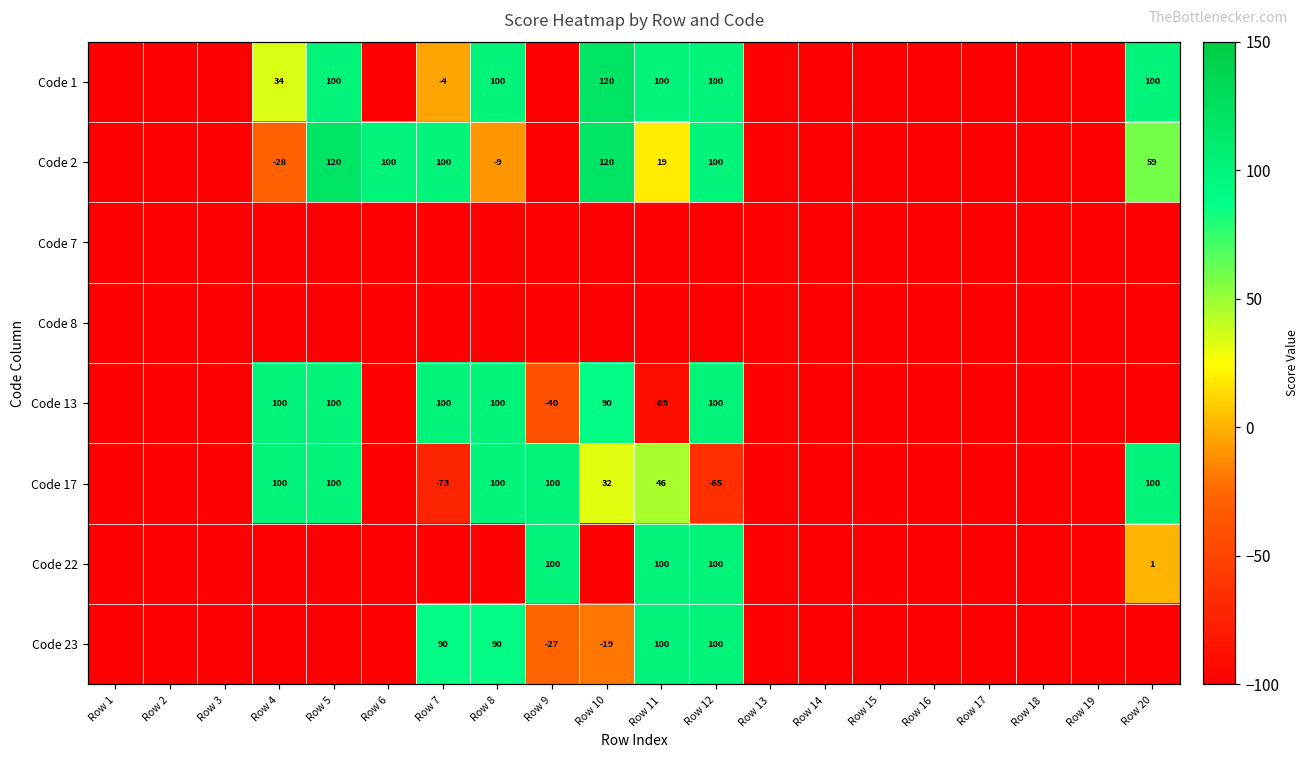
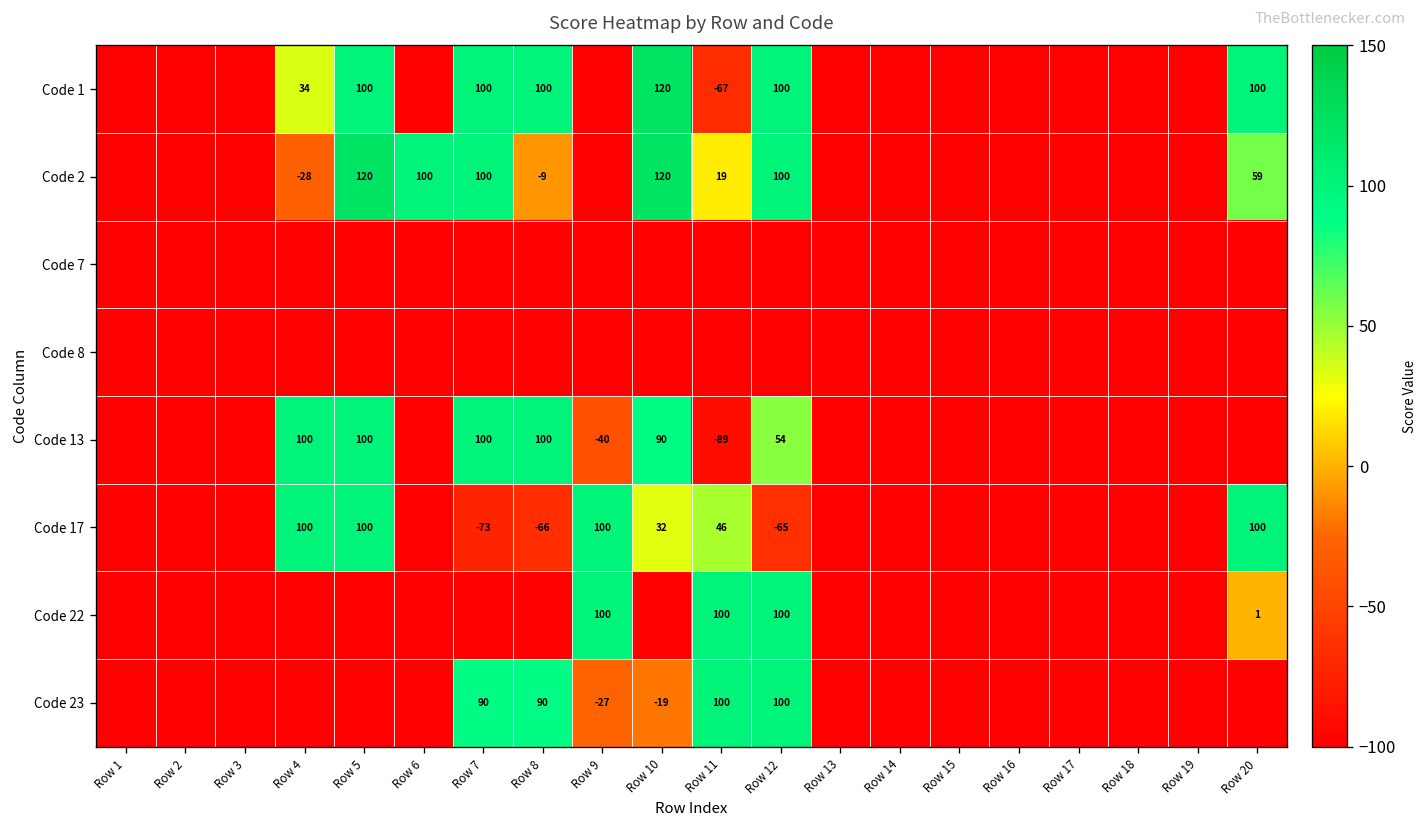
  {
    "Code 1": {
      "Row 4": 34,
      "Row 5": 100,
-     "Row 7": -4,
+     "Row 7": 100,
      "Row 8": 100,
      "Row 10": 120,
-     "Row 11": 100,
+     "Row 11": -67,
      "Row 12": 100,
      "Row 20": 100
    },
    "Code 2": {
      "Row 4": -28,
      "Row 5": 120,
      "Row 6": 100,
      "Row 7": 100,
      "Row 8": -9,
      "Row 10": 120,
      "Row 11": 19,
      "Row 12": 100,
      "Row 20": 59
    },
    "Code 13": {
      "Row 4": 100,
      "Row 5": 100,
      "Row 7": 100,
      "Row 8": 100,
      "Row 9": -40,
      "Row 10": 90,
      "Row 11": -89,
-     "Row 12": 100
+     "Row 12": 54
    },
    "Code 17": {
      "Row 4": 100,
      "Row 5": 100,
      "Row 7": -73,
-     "Row 8": 100,
+     "Row 8": -66,
      "Row 9": 100,
      "Row 10": 32,
      "Row 11": 46,
      "Row 12": -65,
      "Row 20": 100
    },
    "Code 22": {
      "Row 9": 100,
      "Row 11": 100,
      "Row 12": 100,
      "Row 20": 1
    },
    "Code 23": {
      "Row 7": 90,
      "Row 8": 90,
      "Row 9": -27,
      "Row 10": -19,
      "Row 11": 100,
      "Row 12": 100
    }
  }
